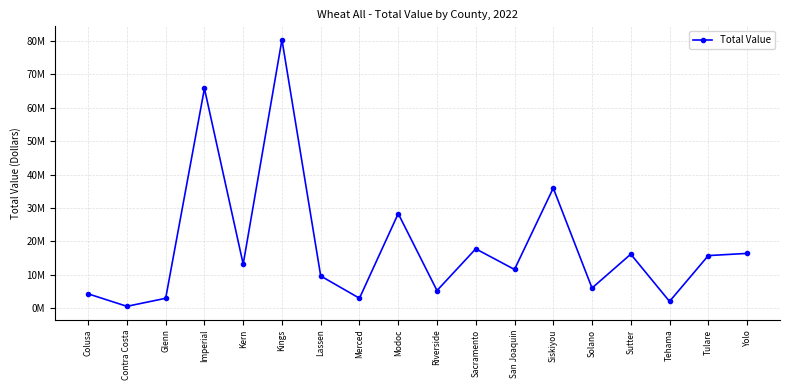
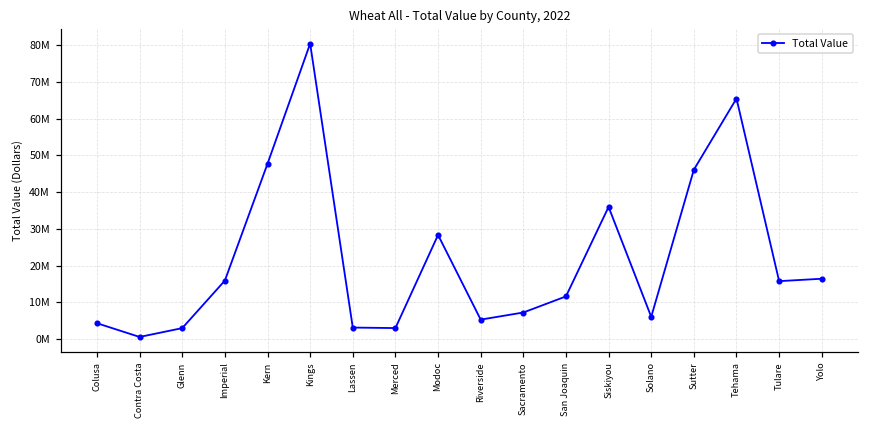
  {
    "Colusa": 4000000,
    "Contra Costa": 1000000,
    "Glenn": 3000000,
-   "Imperial": 66000000,
-   "Kern": 13000000,
+   "Imperial": 16000000,
+   "Kern": 48000000,
    "Kings": 80000000,
-   "Lassen": 10000000,
+   "Lassen": 3000000,
    "Merced": 3000000,
    "Modoc": 28000000,
    "Riverside": 5000000,
-   "Sacramento": 18000000,
+   "Sacramento": 7000000,
    "San Joaquin": 12000000,
    "Siskiyou": 36000000,
    "Solano": 6000000,
-   "Sutter": 16000000,
-   "Tehama": 2000000,
+   "Sutter": 46000000,
+   "Tehama": 65000000,
    "Tulare": 16000000,
    "Yolo": 16000000
  }
